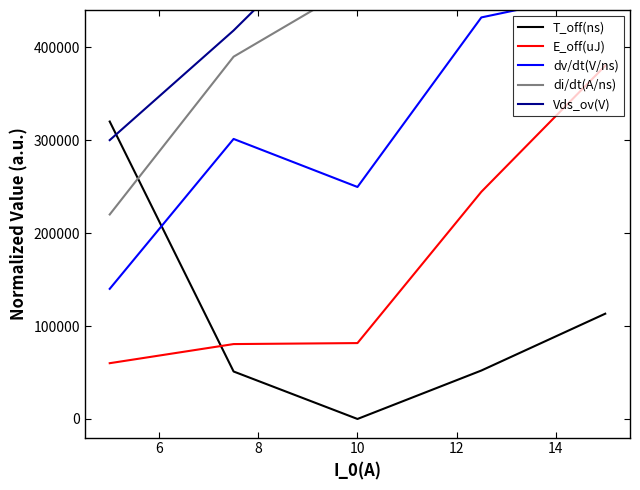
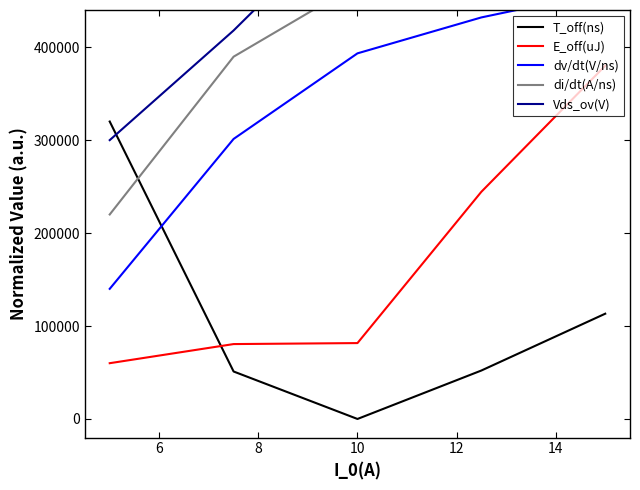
  {
    "T_off(ns)": {
      "10": 0
    },
    "E_off(uJ)": {
      "10": 80000
    },
    "dv/dt(V/ns)": {
-     "10": 250000
+     "10": 390000
    }
  }
